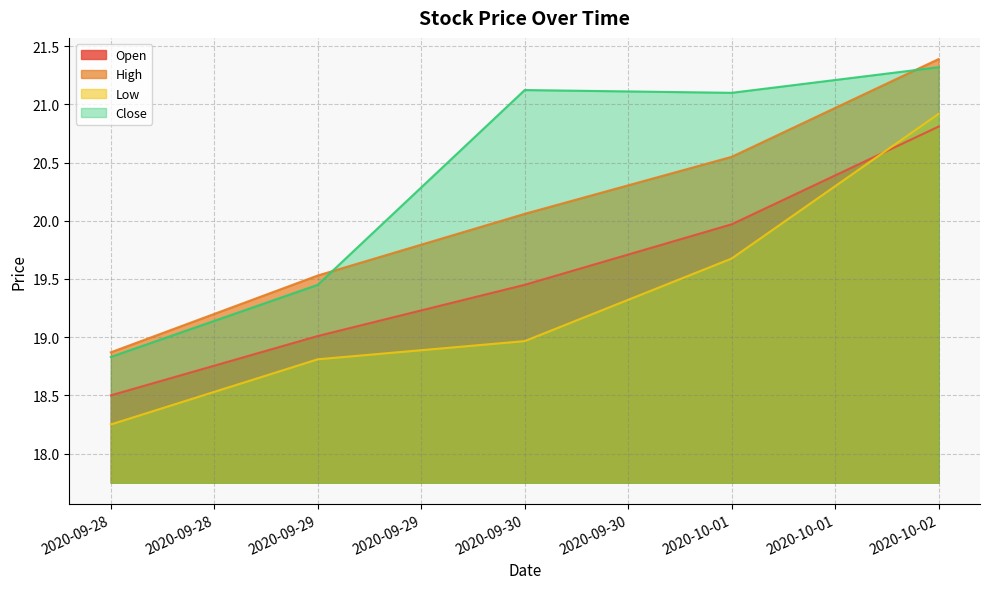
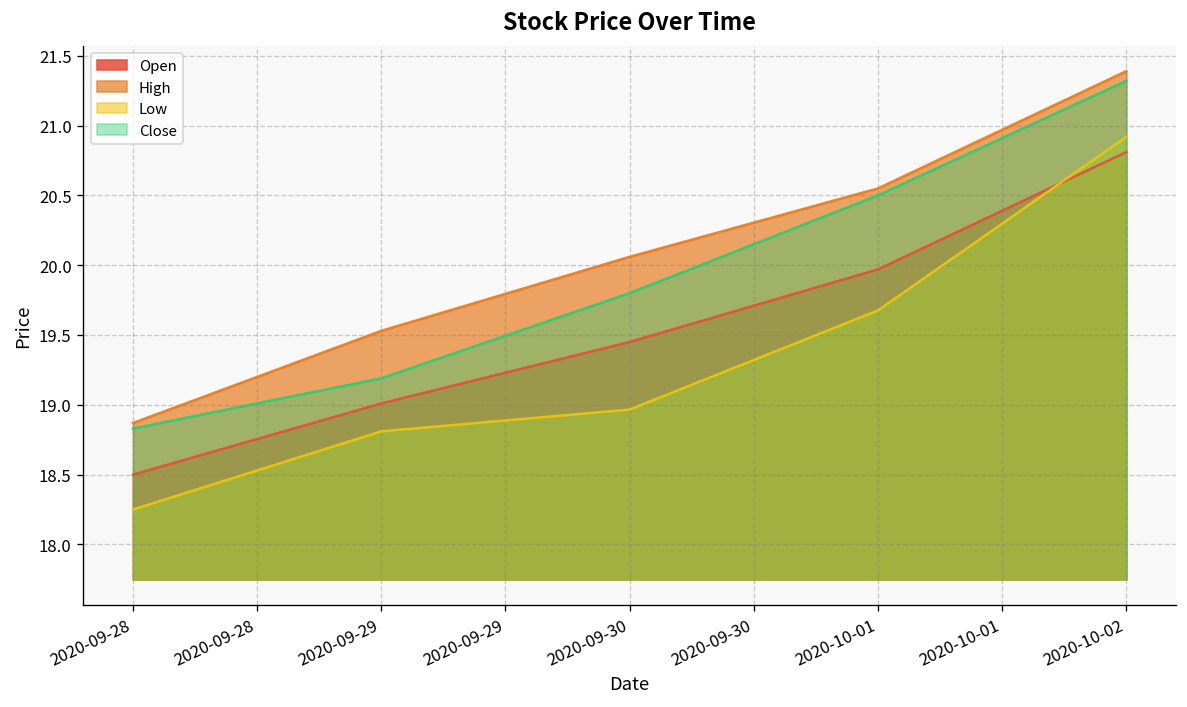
  {
    "Low": {
      "2020-09-28": 18.25,
      "2020-09-29": 18.81,
      "2020-09-30": 18.97,
      "2020-10-01": 19.68,
      "2020-10-02": 20.92
    },
    "Close": {
      "2020-09-28": 18.83,
-     "2020-09-29": 19.45,
-     "2020-09-30": 21.12,
-     "2020-10-01": 21.1,
+     "2020-09-29": 19.19,
+     "2020-09-30": 19.80,
+     "2020-10-01": 20.5,
      "2020-10-02": 21.32
    }
  }
